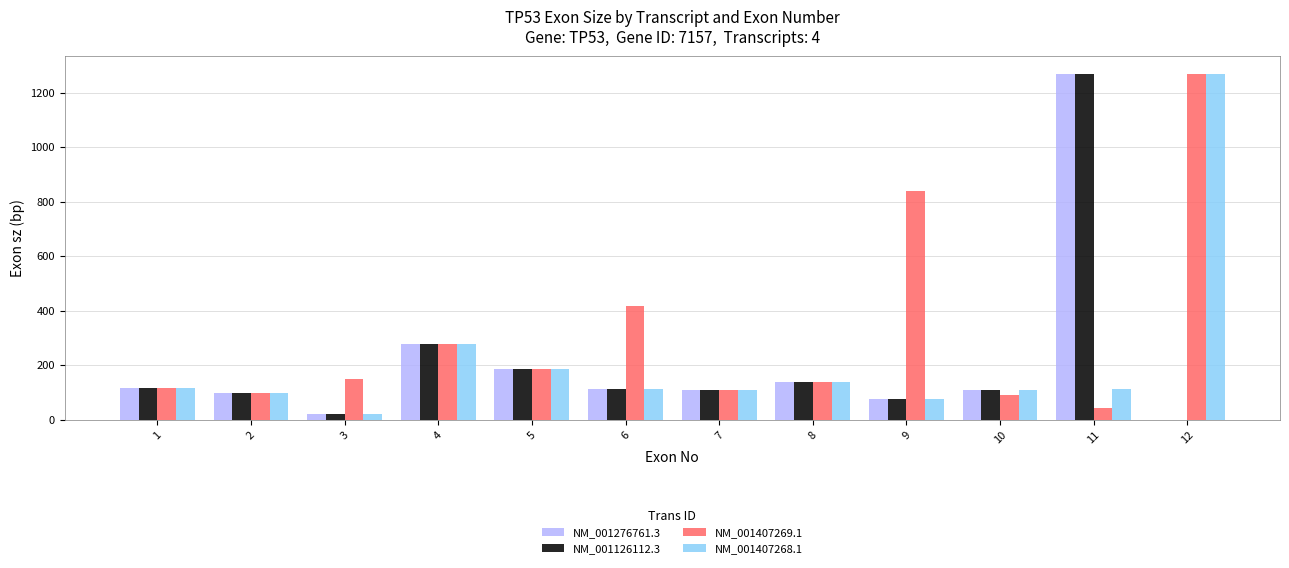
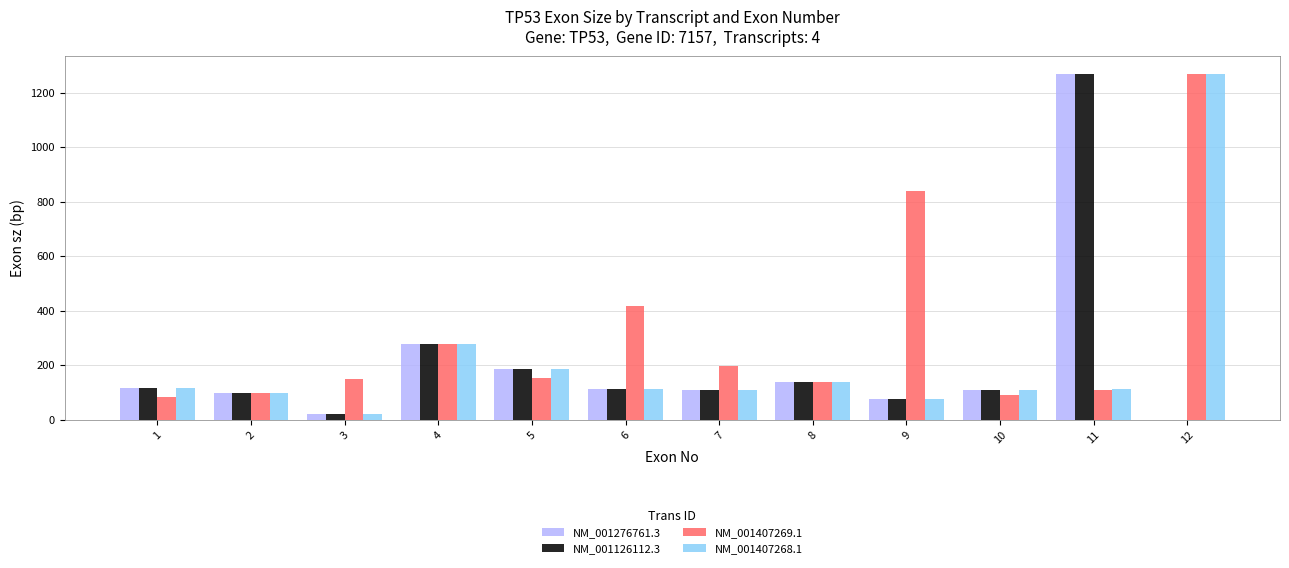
  {
    "NM_001126112.3": {
      "1": 110,
      "2": 100,
      "3": 20,
      "4": 280,
      "5": 180,
      "6": 110,
      "7": 110,
      "8": 140,
      "9": 70,
      "10": 110,
      "11": 1270,
      "12": 0
    },
    "NM_001407269.1": {
-     "1": 110,
+     "1": 80,
      "2": 100,
      "3": 150,
      "4": 280,
-     "5": 180,
+     "5": 150,
      "6": 420,
-     "7": 110,
+     "7": 200,
      "8": 140,
      "9": 840,
      "10": 90,
-     "11": 40,
+     "11": 110,
      "12": 1270
    }
  }
